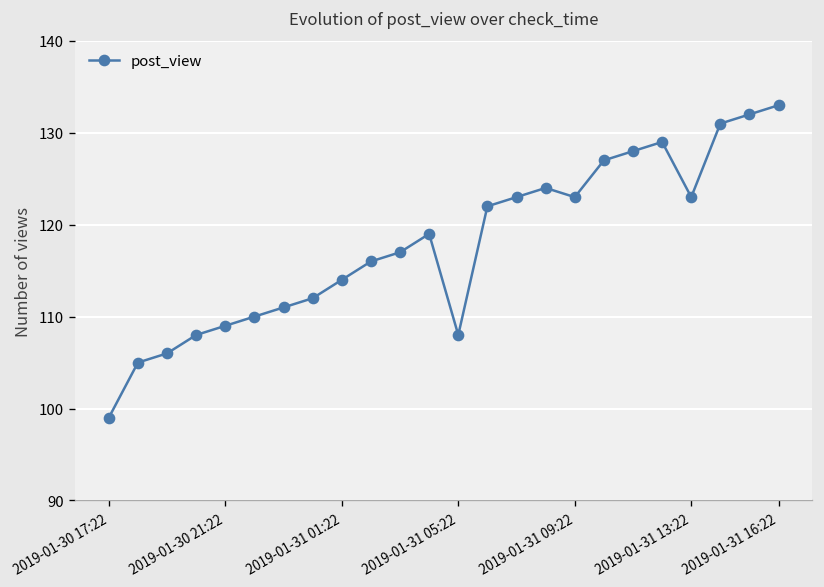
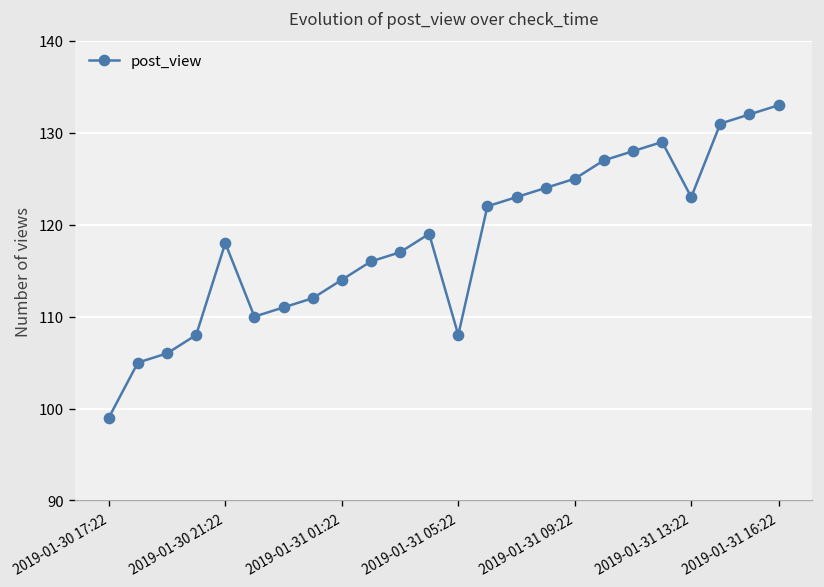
  {
    "2019-01-30 17:22": 99,
-   "2019-01-30 21:22": 109,
+   "2019-01-30 21:22": 118,
    "2019-01-31 01:22": 114,
    "2019-01-31 05:22": 108,
-   "2019-01-31 09:22": 123,
+   "2019-01-31 09:22": 125,
    "2019-01-31 13:22": 123,
    "2019-01-31 16:22": 133
  }
